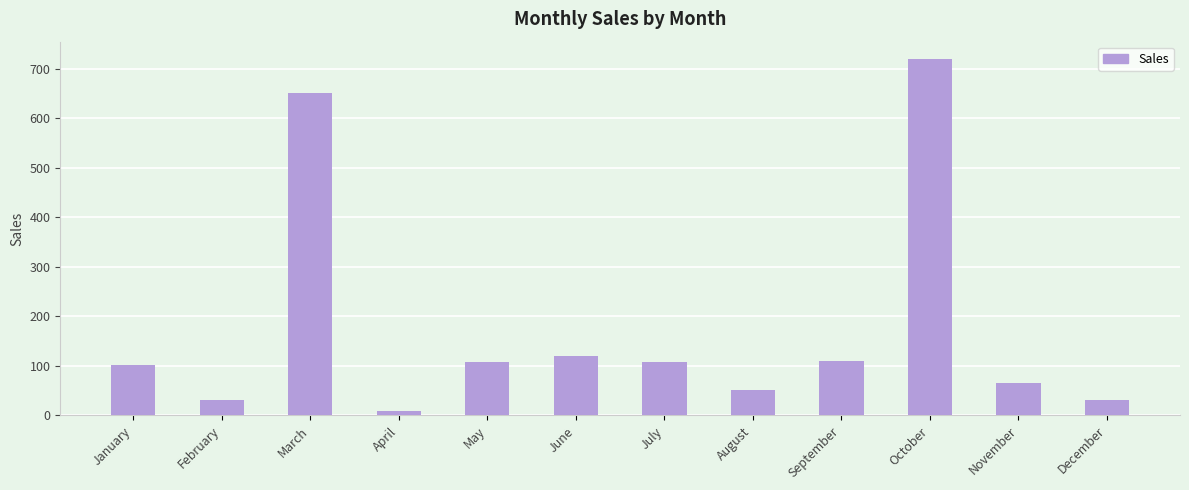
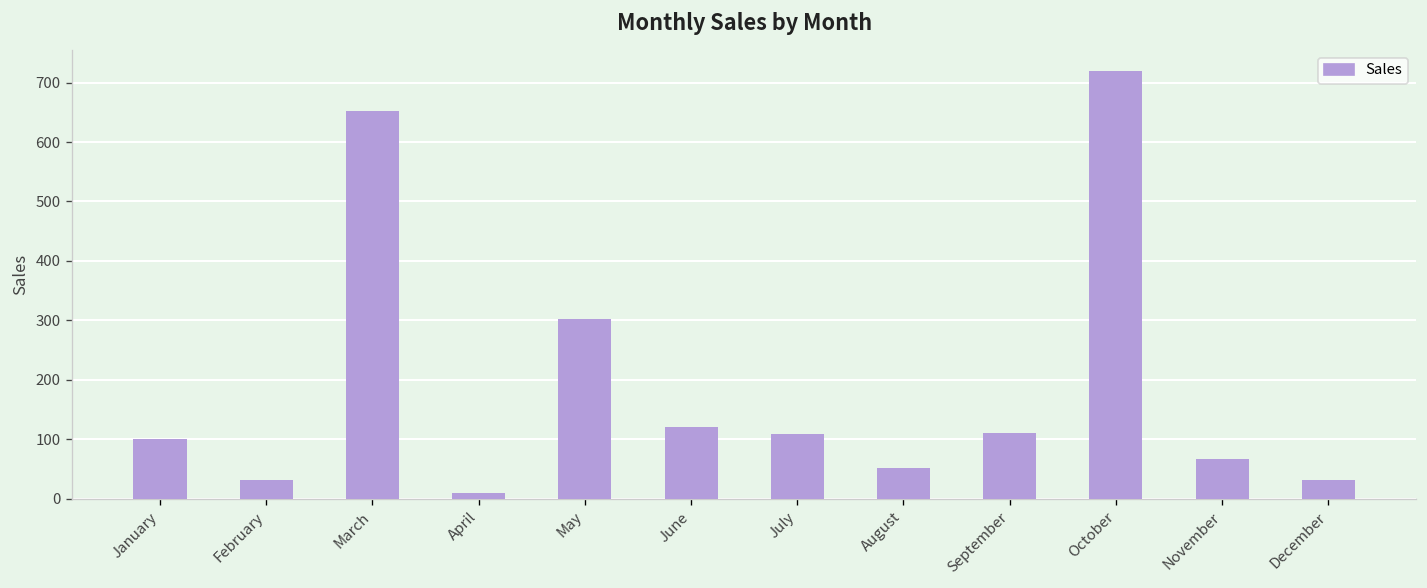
  {
    "January": 100,
    "February": 30,
    "March": 650,
    "April": 10,
-   "May": 110,
+   "May": 300,
    "June": 120,
    "July": 110,
    "August": 50,
    "September": 110,
    "October": 720,
    "November": 70,
    "December": 30
  }
